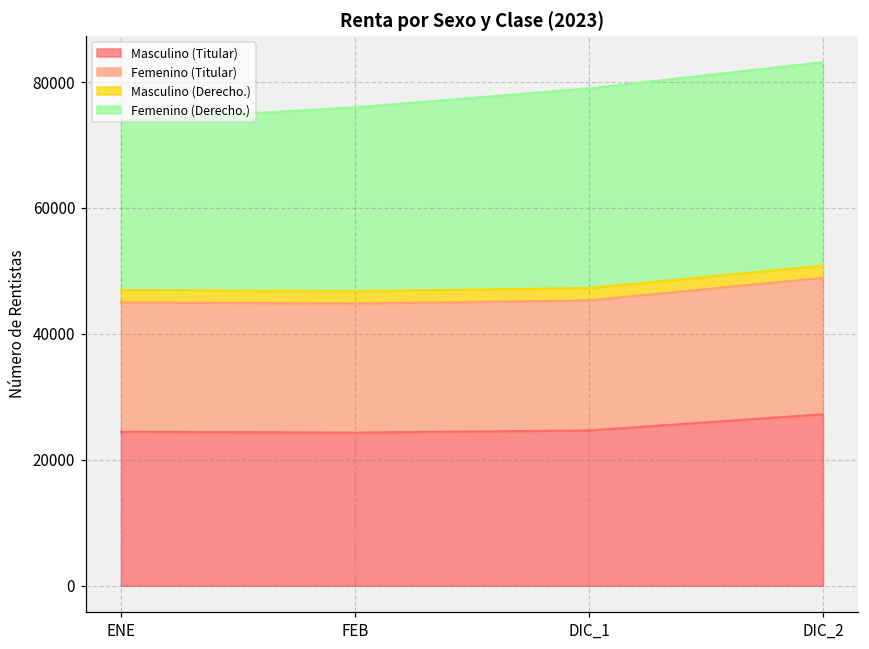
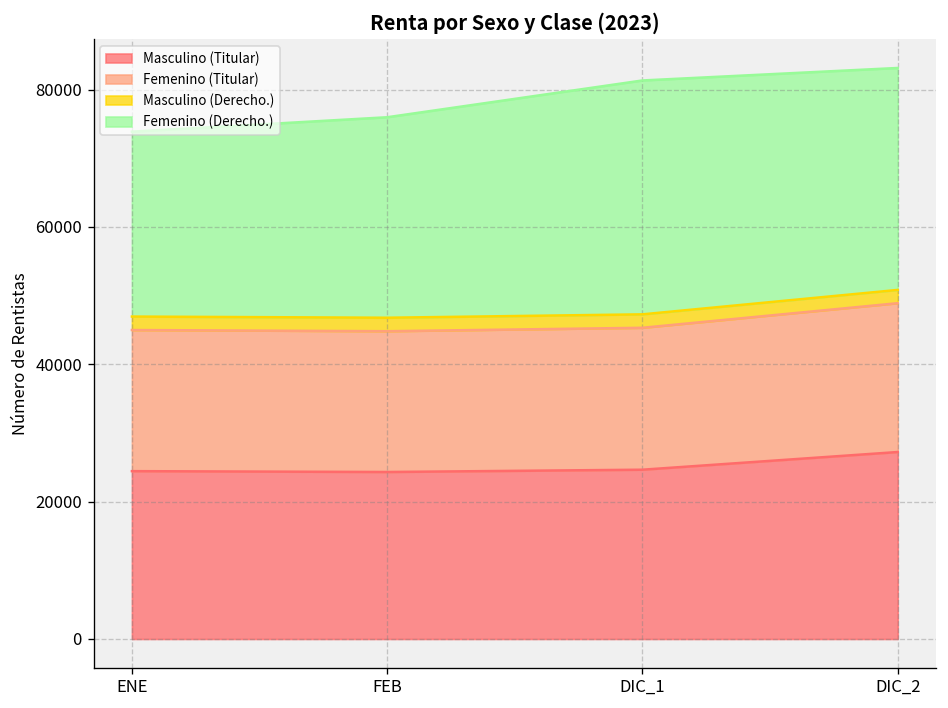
  {
    "Masculino (Derecho.)": {
      "ENE": 2000,
      "FEB": 2000,
      "DIC_1": 2000,
      "DIC_2": 2000
    },
    "Femenino (Derecho.)": {
      "ENE": 27000,
      "FEB": 29000,
-     "DIC_1": 32000,
+     "DIC_1": 34000,
      "DIC_2": 32000
    }
  }
